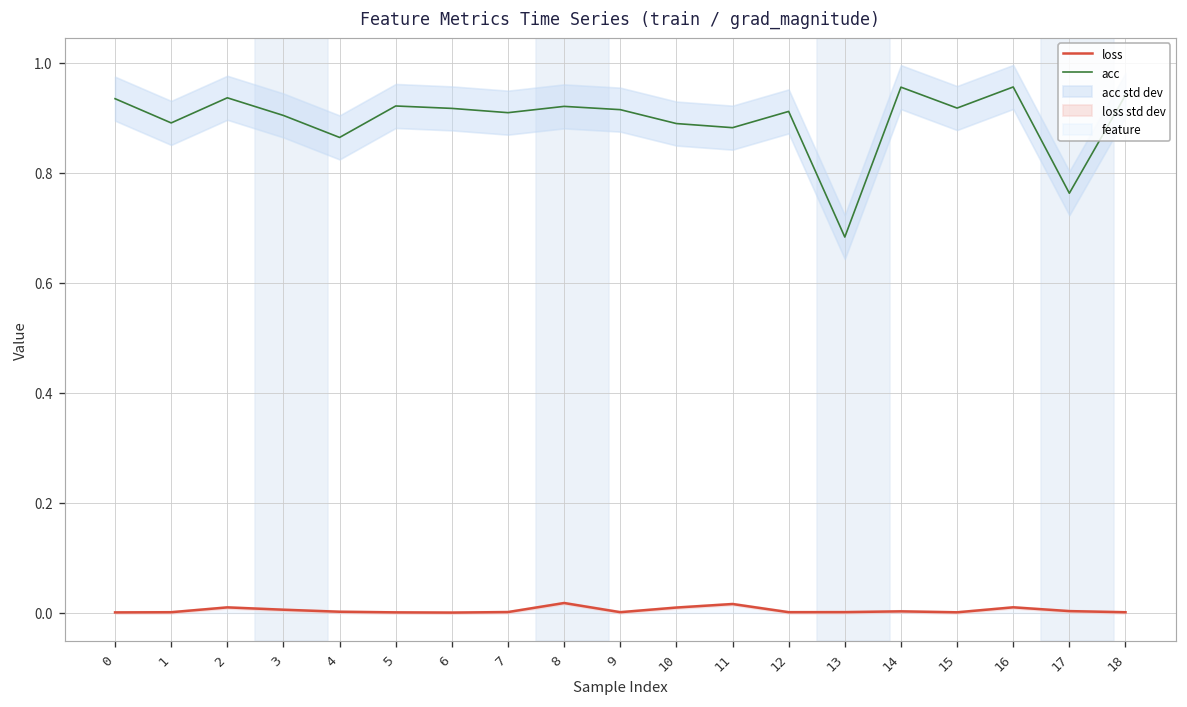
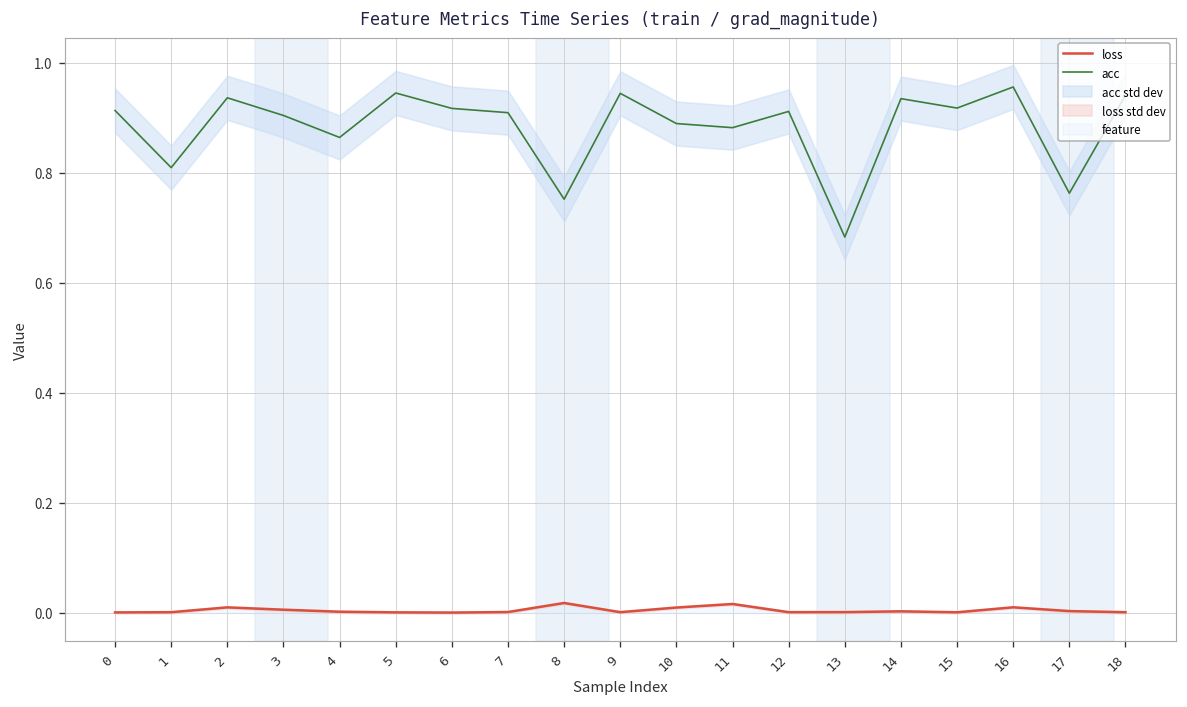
  {
    "acc": {
-     "0": 0.93,
-     "1": 0.89,
+     "0": 0.91,
+     "1": 0.81,
      "2": 0.94,
      "3": 0.90,
      "4": 0.86,
-     "5": 0.92,
+     "5": 0.95,
      "6": 0.92,
      "7": 0.91,
-     "8": 0.92,
-     "9": 0.91,
+     "8": 0.75,
+     "9": 0.94,
      "10": 0.89,
      "11": 0.88,
      "12": 0.91,
      "13": 0.68,
-     "14": 0.96,
+     "14": 0.93,
      "15": 0.92,
      "16": 0.96,
      "17": 0.76
    }
  }
